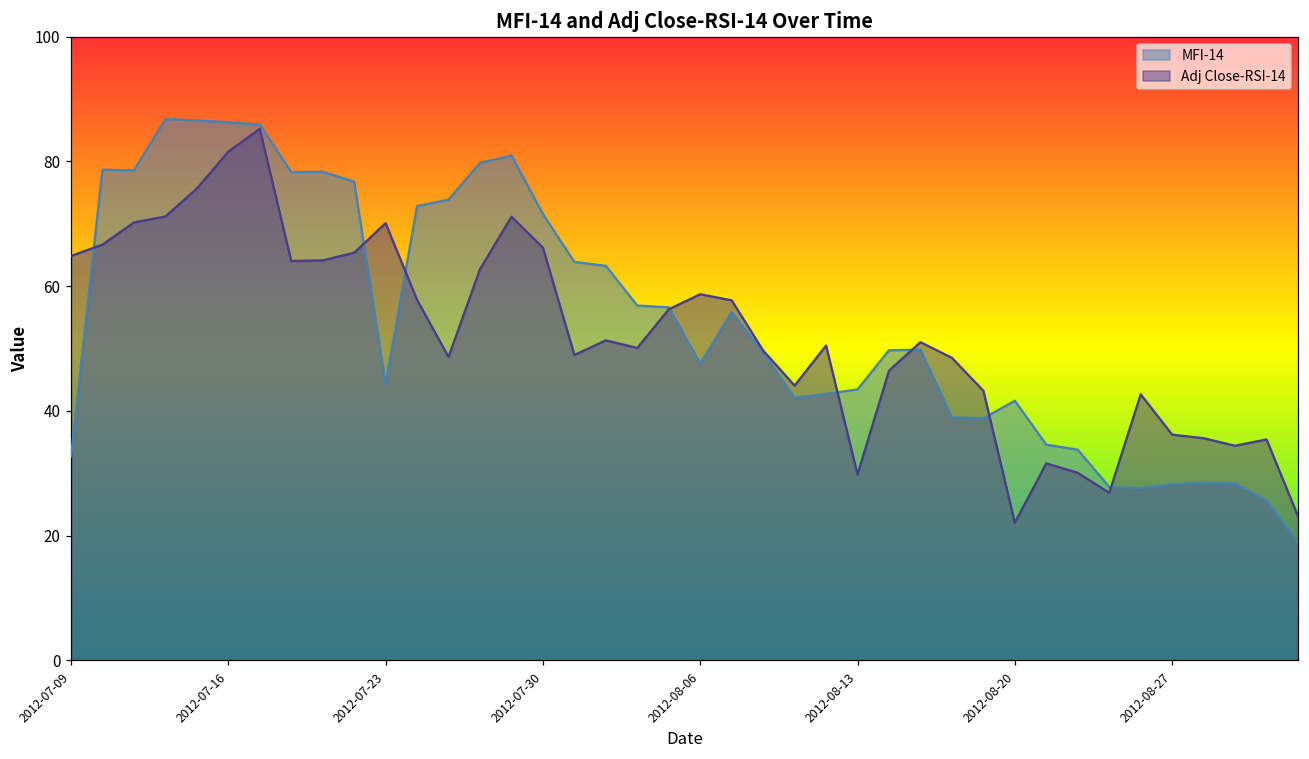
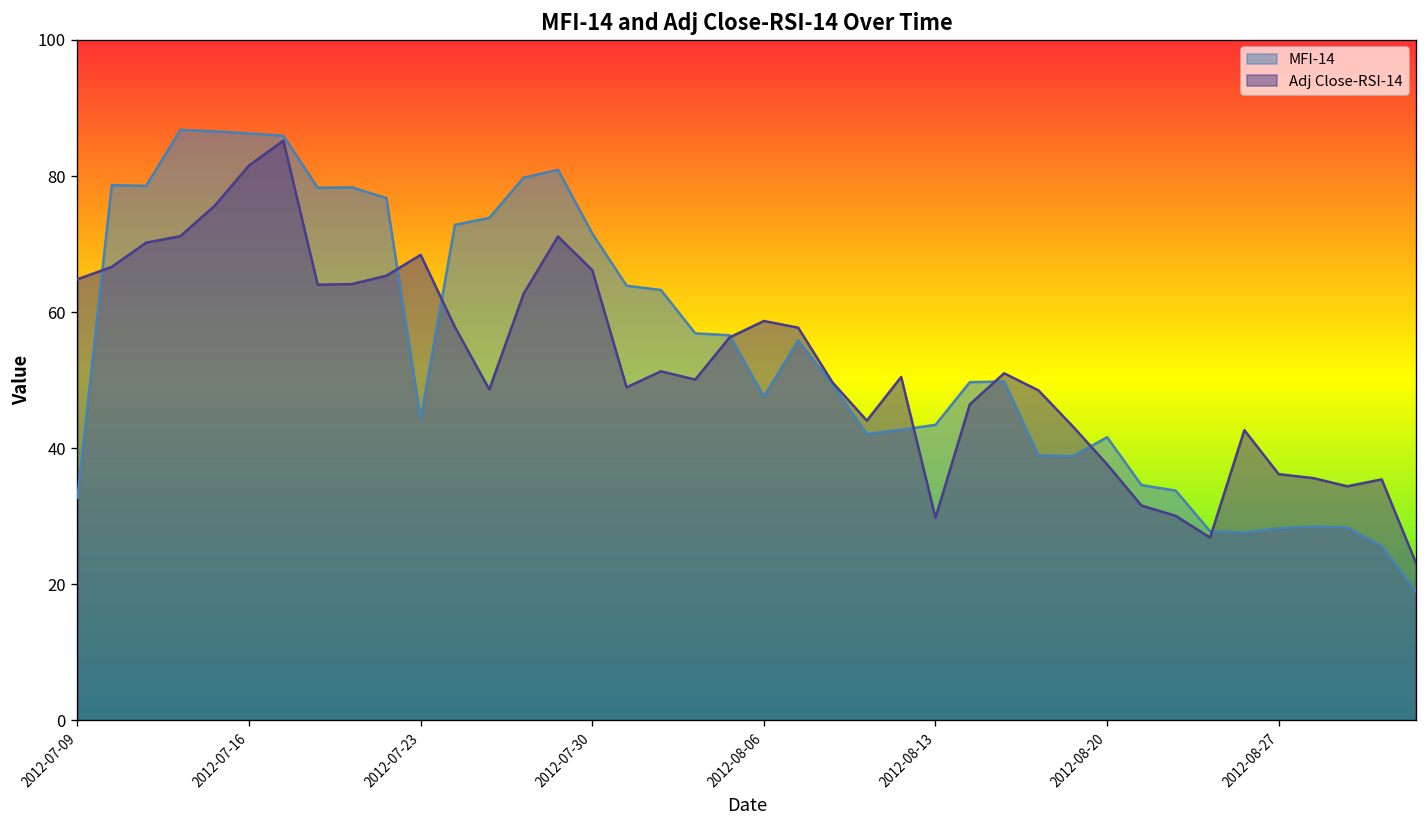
  {
    "MFI-14": {
      "2012-07-09": 33,
      "2012-07-16": 86,
      "2012-07-23": 44,
      "2012-07-30": 72,
      "2012-08-06": 48,
      "2012-08-13": 43,
      "2012-08-20": 42,
      "2012-08-27": 28
    },
    "Adj Close-RSI-14": {
      "2012-07-09": 65,
      "2012-07-16": 82,
-     "2012-07-23": 70,
+     "2012-07-23": 68,
      "2012-07-30": 66,
      "2012-08-06": 59,
      "2012-08-13": 30,
-     "2012-08-20": 22,
+     "2012-08-20": 38,
      "2012-08-27": 36
    }
  }
